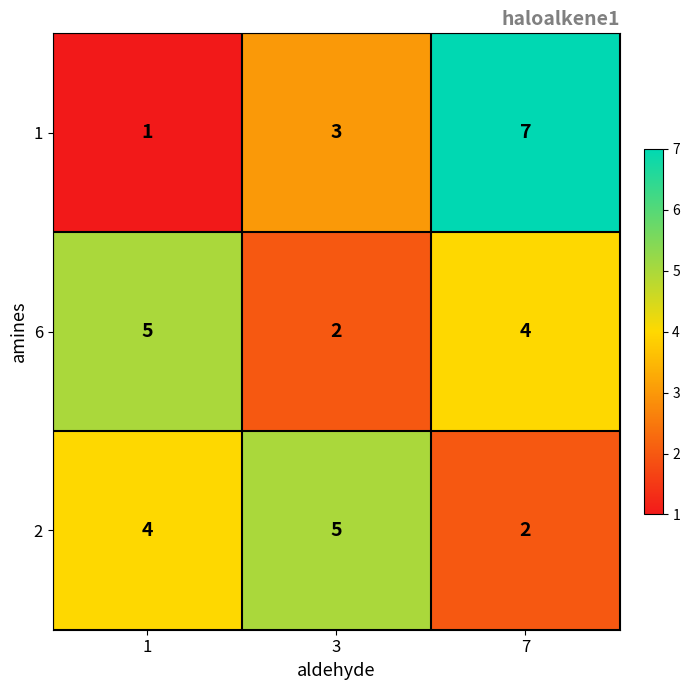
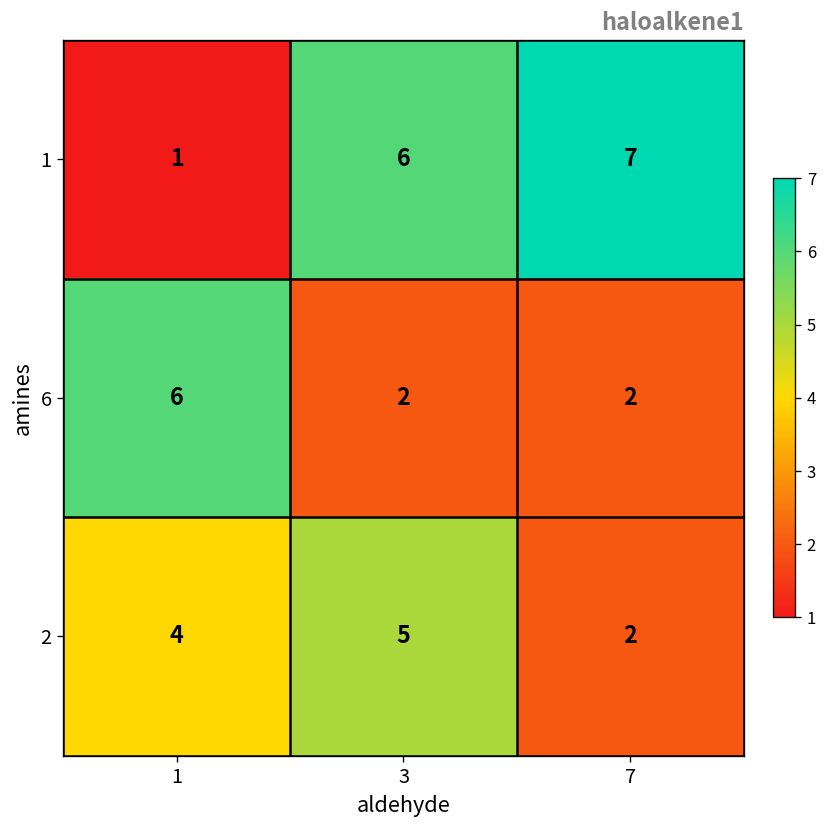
  {
    "1": {
      "1": 1,
-     "3": 3,
+     "3": 6,
      "7": 7
    },
    "6": {
-     "1": 5,
+     "1": 6,
      "3": 2,
-     "7": 4
+     "7": 2
    },
    "2": {
      "1": 4,
      "3": 5,
      "7": 2
    }
  }
